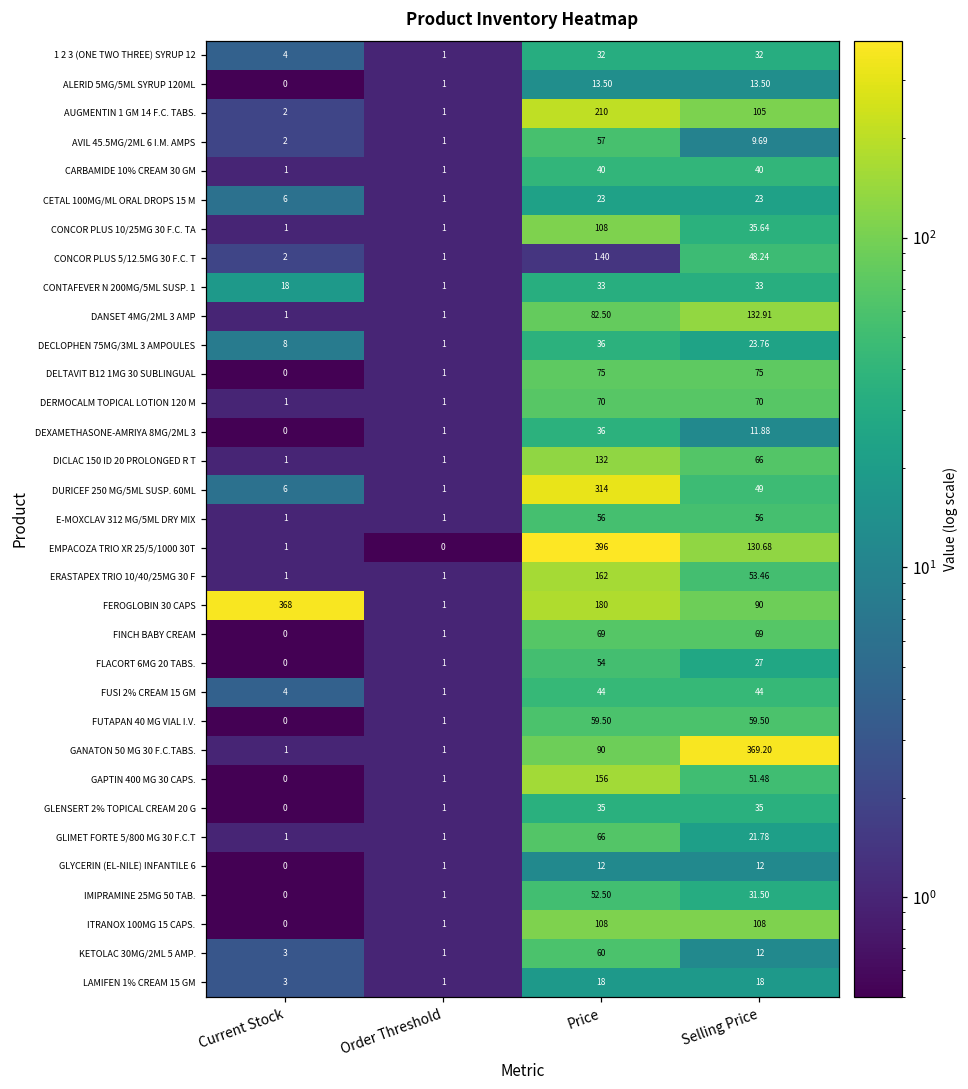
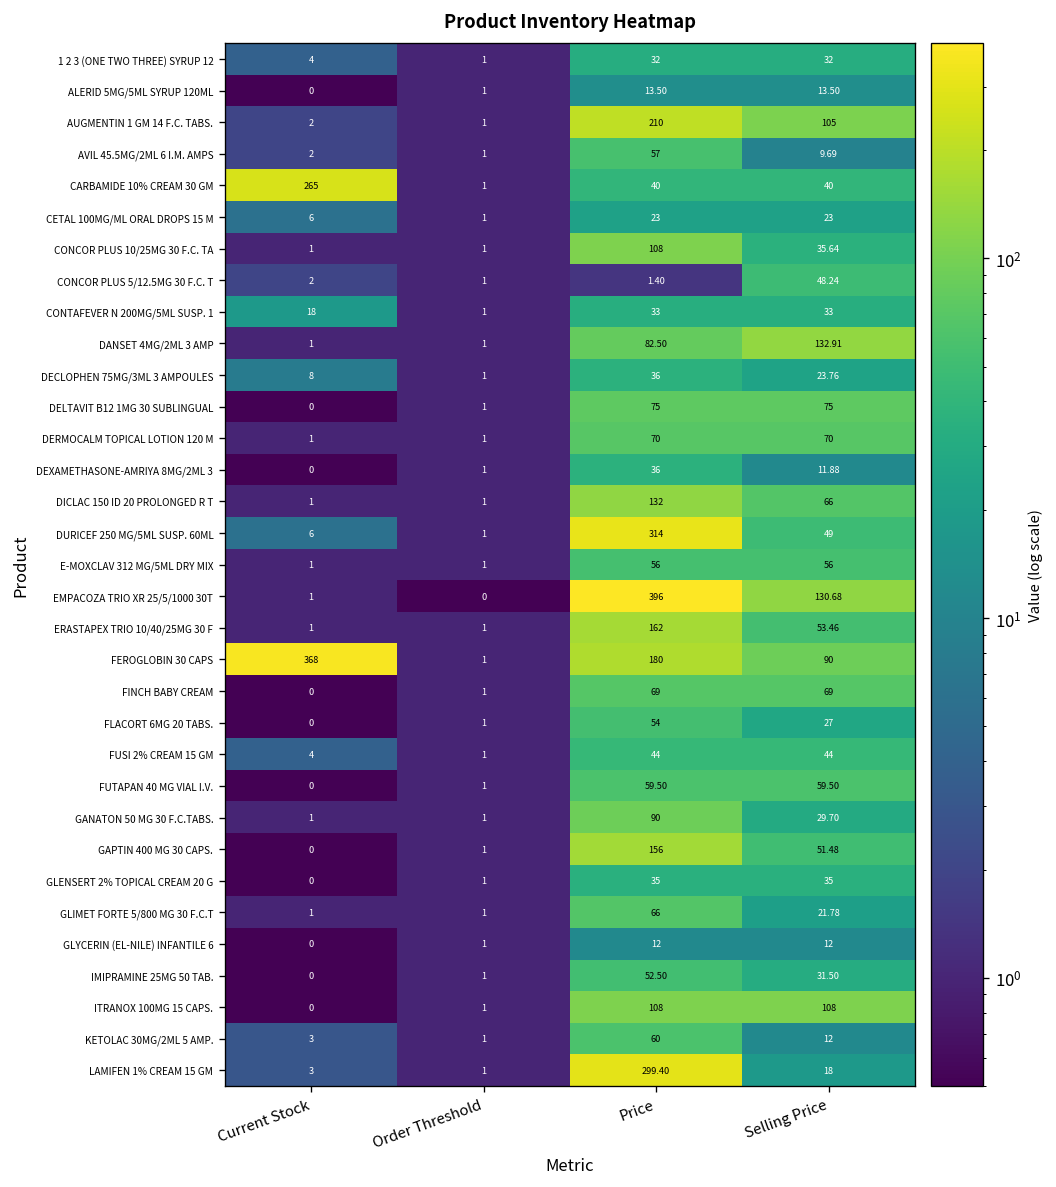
  {
    "1 2 3 (ONE TWO THREE) SYRUP 12": {
      "Current Stock": 4,
      "Order Threshold": 1,
      "Price": 32,
      "Selling Price": 32
    },
    "ALERID 5MG/5ML SYRUP 120ML": {
      "Current Stock": 0,
      "Order Threshold": 1,
      "Price": 13.50,
      "Selling Price": 13.50
    },
    "AUGMENTIN 1 GM 14 F.C. TABS.": {
      "Current Stock": 2,
      "Order Threshold": 1,
      "Price": 210,
      "Selling Price": 105
    },
    "AVIL 45.5MG/2ML 6 I.M. AMPS": {
      "Current Stock": 2,
      "Order Threshold": 1,
      "Price": 57,
      "Selling Price": 9.69
    },
    "CARBAMIDE 10% CREAM 30 GM": {
-     "Current Stock": 1,
+     "Current Stock": 265,
      "Order Threshold": 1,
      "Price": 40,
      "Selling Price": 40
    },
    "CETAL 100MG/ML ORAL DROPS 15 M": {
      "Current Stock": 6,
      "Order Threshold": 1,
      "Price": 23,
      "Selling Price": 23
    },
    "CONCOR PLUS 10/25MG 30 F.C. TA": {
      "Current Stock": 1,
      "Order Threshold": 1,
      "Price": 108,
      "Selling Price": 35.64
    },
    "CONCOR PLUS 5/12.5MG 30 F.C. T": {
      "Current Stock": 2,
      "Order Threshold": 1,
      "Price": 1.40,
      "Selling Price": 48.24
    },
    "CONTAFEVER N 200MG/5ML SUSP. 1": {
      "Current Stock": 18,
      "Order Threshold": 1,
      "Price": 33,
      "Selling Price": 33
    },
    "DANSET 4MG/2ML 3 AMP": {
      "Current Stock": 1,
      "Order Threshold": 1,
      "Price": 82.50,
      "Selling Price": 132.91
    },
    "DECLOPHEN 75MG/3ML 3 AMPOULES": {
      "Current Stock": 8,
      "Order Threshold": 1,
      "Price": 36,
      "Selling Price": 23.76
    },
    "DELTAVIT B12 1MG 30 SUBLINGUAL": {
      "Current Stock": 0,
      "Order Threshold": 1,
      "Price": 75,
      "Selling Price": 75
    },
    "DERMOCALM TOPICAL LOTION 120 M": {
      "Current Stock": 1,
      "Order Threshold": 1,
      "Price": 70,
      "Selling Price": 70
    },
    "DEXAMETHASONE-AMRIYA 8MG/2ML 3": {
      "Current Stock": 0,
      "Order Threshold": 1,
      "Price": 36,
      "Selling Price": 11.88
    },
    "DICLAC 150 ID 20 PROLONGED R T": {
      "Current Stock": 1,
      "Order Threshold": 1,
      "Price": 132,
      "Selling Price": 66
    },
    "DURICEF 250 MG/5ML SUSP. 60ML": {
      "Current Stock": 6,
      "Order Threshold": 1,
      "Price": 314,
      "Selling Price": 49
    },
    "E-MOXCLAV 312 MG/5ML DRY MIX": {
      "Current Stock": 1,
      "Order Threshold": 1,
      "Price": 56,
      "Selling Price": 56
    },
    "EMPACOZA TRIO XR 25/5/1000 30T": {
      "Current Stock": 1,
      "Order Threshold": 0,
      "Price": 396,
      "Selling Price": 130.68
    },
    "ERASTAPEX TRIO 10/40/25MG 30 F": {
      "Current Stock": 1,
      "Order Threshold": 1,
      "Price": 162,
      "Selling Price": 53.46
    },
    "FEROGLOBIN 30 CAPS": {
      "Current Stock": 368,
      "Order Threshold": 1,
      "Price": 180,
      "Selling Price": 90
    },
    "FINCH BABY CREAM": {
      "Current Stock": 0,
      "Order Threshold": 1,
      "Price": 69,
      "Selling Price": 69
    },
    "FLACORT 6MG 20 TABS.": {
      "Current Stock": 0,
      "Order Threshold": 1,
      "Price": 54,
      "Selling Price": 27
    },
    "FUSI 2% CREAM 15 GM": {
      "Current Stock": 4,
      "Order Threshold": 1,
      "Price": 44,
      "Selling Price": 44
    },
    "FUTAPAN 40 MG VIAL I.V.": {
      "Current Stock": 0,
      "Order Threshold": 1,
      "Price": 59.50,
      "Selling Price": 59.50
    },
    "GANATON 50 MG 30 F.C.TABS.": {
      "Current Stock": 1,
      "Order Threshold": 1,
      "Price": 90,
-     "Selling Price": 369.20
+     "Selling Price": 29.70
    },
    "GAPTIN 400 MG 30 CAPS.": {
      "Current Stock": 0,
      "Order Threshold": 1,
      "Price": 156,
      "Selling Price": 51.48
    },
    "GLENSERT 2% TOPICAL CREAM 20 G": {
      "Current Stock": 0,
      "Order Threshold": 1,
      "Price": 35,
      "Selling Price": 35
    },
    "GLIMET FORTE 5/800 MG 30 F.C.T": {
      "Current Stock": 1,
      "Order Threshold": 1,
      "Price": 66,
      "Selling Price": 21.78
    },
    "GLYCERIN (EL-NILE) INFANTILE 6": {
      "Current Stock": 0,
      "Order Threshold": 1,
      "Price": 12,
      "Selling Price": 12
    },
    "IMIPRAMINE 25MG 50 TAB.": {
      "Current Stock": 0,
      "Order Threshold": 1,
      "Price": 52.50,
      "Selling Price": 31.50
    },
    "ITRANOX 100MG 15 CAPS.": {
      "Current Stock": 0,
      "Order Threshold": 1,
      "Price": 108,
      "Selling Price": 108
    },
    "KETOLAC 30MG/2ML 5 AMP.": {
      "Current Stock": 3,
      "Order Threshold": 1,
      "Price": 60,
      "Selling Price": 12
    },
    "LAMIFEN 1% CREAM 15 GM": {
      "Current Stock": 3,
      "Order Threshold": 1,
-     "Price": 18,
+     "Price": 299.40,
      "Selling Price": 18
    }
  }
